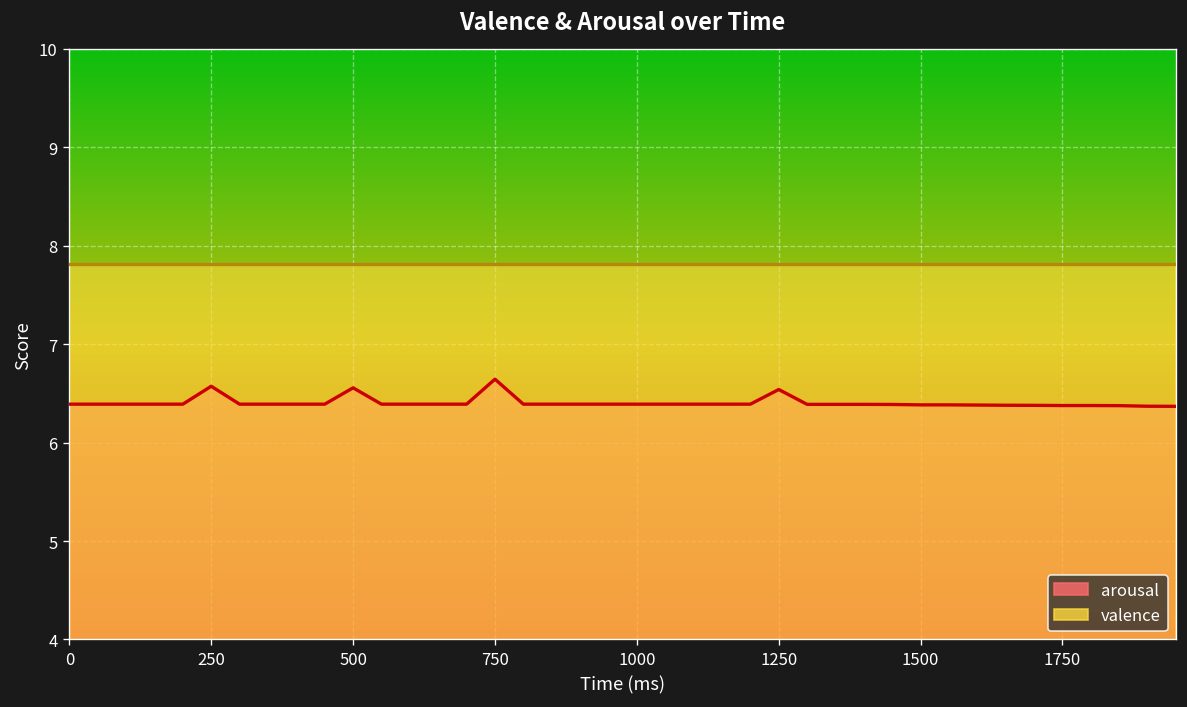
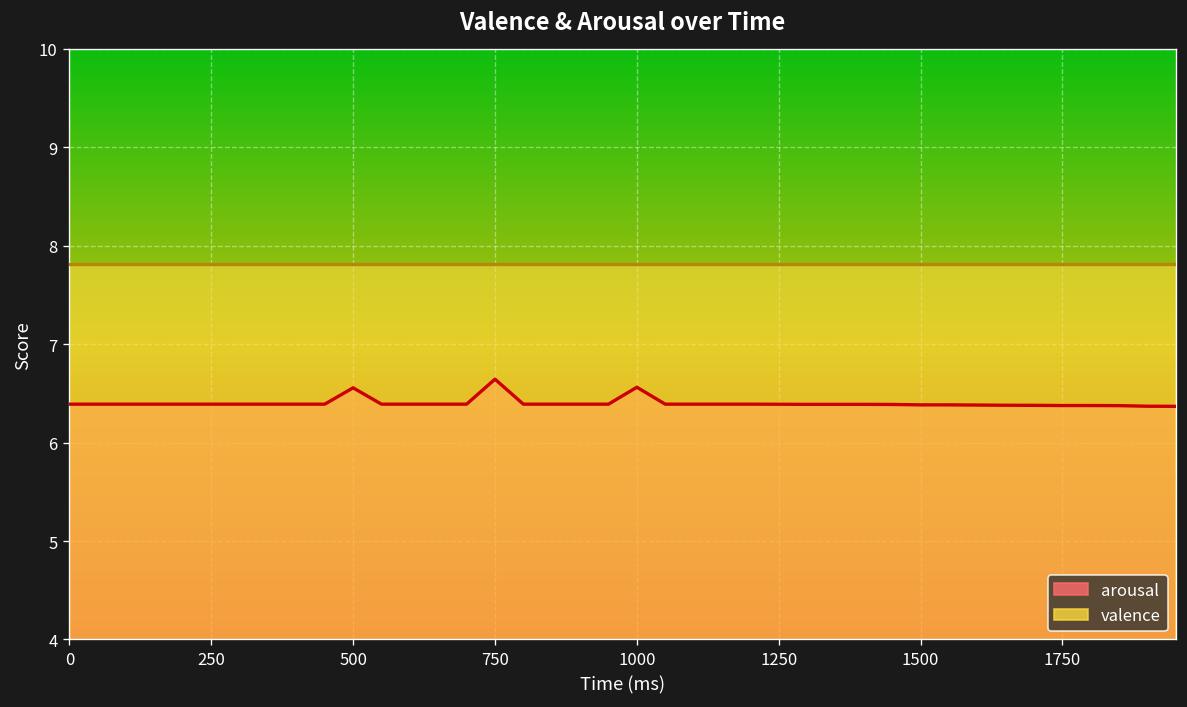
  {
    "arousal": {
      "0": 6.4,
-     "250": 6.6,
+     "250": 6.4,
      "500": 6.6,
      "750": 6.6,
-     "1000": 6.4,
-     "1250": 6.5,
+     "1000": 6.6,
+     "1250": 6.4,
      "1500": 6.4,
      "1750": 6.4
    },
    "valence": {
      "0": 7.8,
      "250": 7.8,
      "500": 7.8,
      "750": 7.8,
      "1000": 7.8,
      "1250": 7.8,
      "1500": 7.8,
      "1750": 7.8
    }
  }
